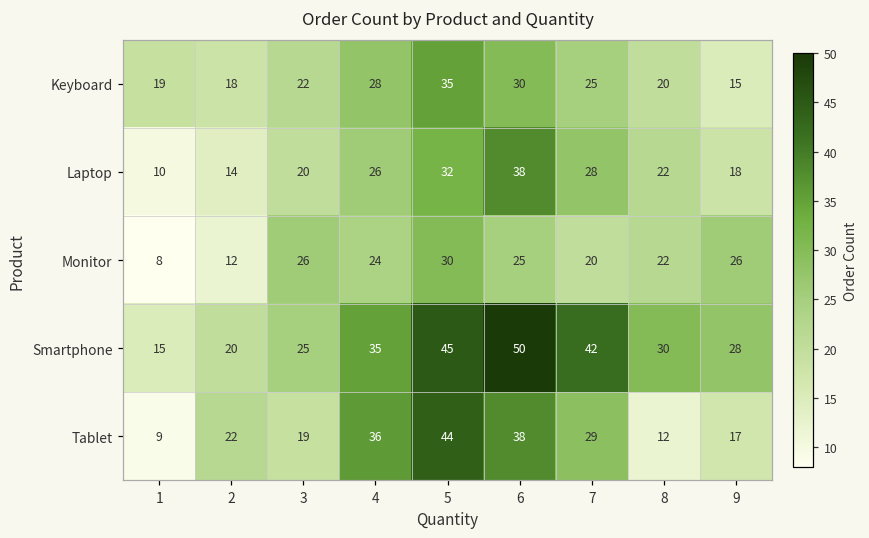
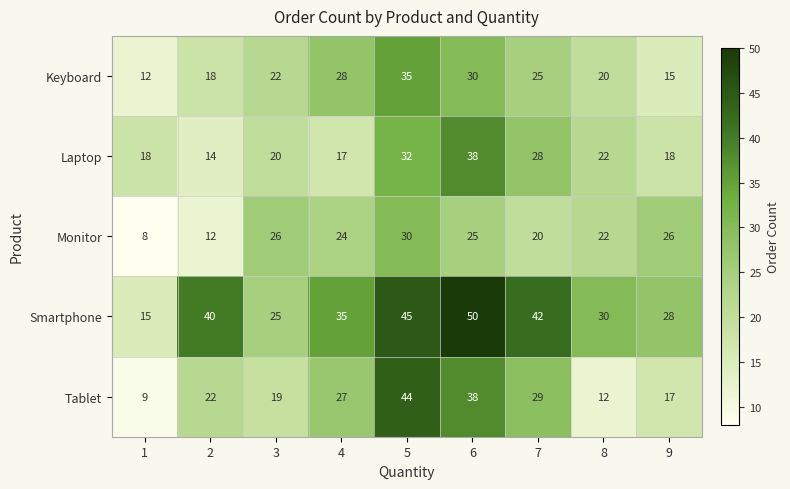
  {
    "Keyboard": {
-     "1": 19,
+     "1": 12,
      "2": 18,
      "3": 22,
      "4": 28,
      "5": 35,
      "6": 30,
      "7": 25,
      "8": 20,
      "9": 15
    },
    "Laptop": {
-     "1": 10,
+     "1": 18,
      "2": 14,
      "3": 20,
-     "4": 26,
+     "4": 17,
      "5": 32,
      "6": 38,
      "7": 28,
      "8": 22,
      "9": 18
    },
    "Monitor": {
      "1": 8,
      "2": 12,
      "3": 26,
      "4": 24,
      "5": 30,
      "6": 25,
      "7": 20,
      "8": 22,
      "9": 26
    },
    "Smartphone": {
      "1": 15,
-     "2": 20,
+     "2": 40,
      "3": 25,
      "4": 35,
      "5": 45,
      "6": 50,
      "7": 42,
      "8": 30,
      "9": 28
    },
    "Tablet": {
      "1": 9,
      "2": 22,
      "3": 19,
-     "4": 36,
+     "4": 27,
      "5": 44,
      "6": 38,
      "7": 29,
      "8": 12,
      "9": 17
    }
  }
